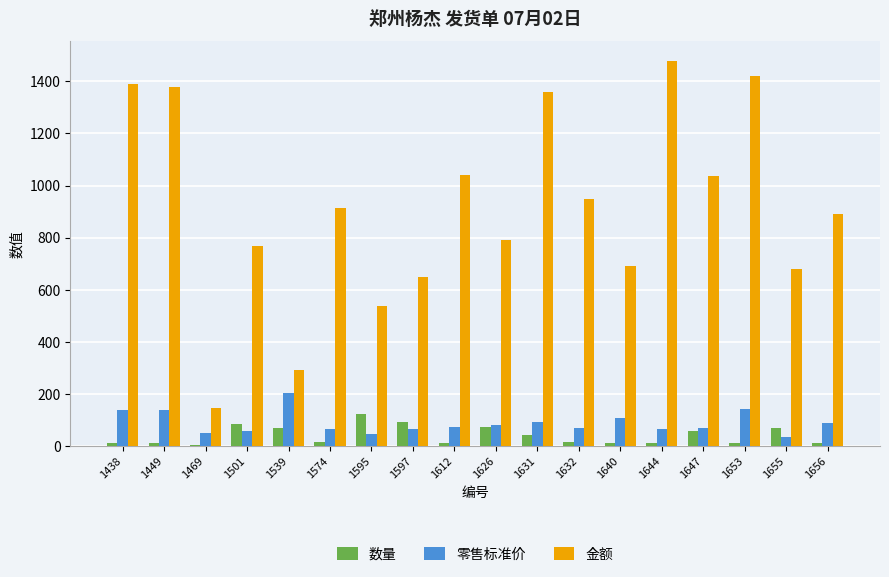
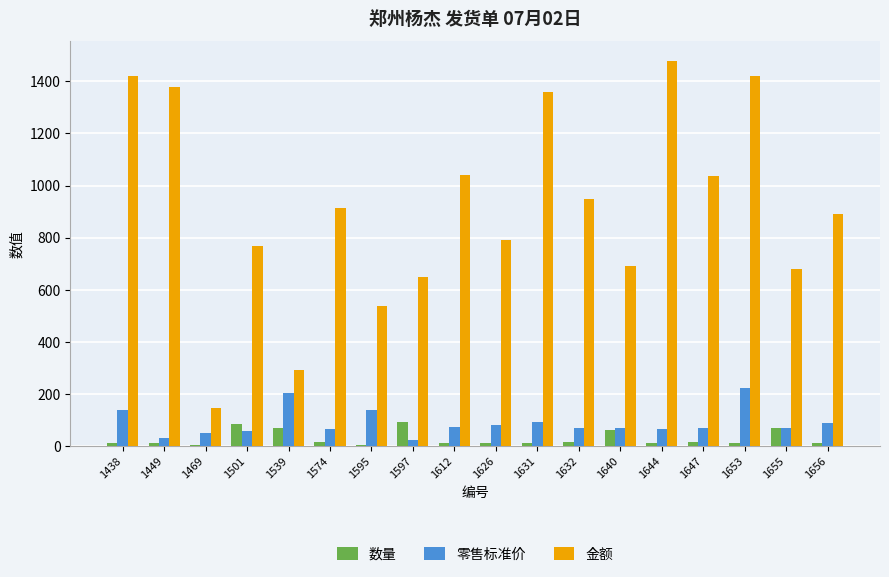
  {
    "数量": {
      "1438": 10,
      "1449": 10,
      "1501": 80,
      "1539": 70,
      "1574": 20,
-     "1595": 120,
+     "1595": 0,
      "1597": 90,
      "1612": 10,
-     "1626": 70,
-     "1631": 40,
+     "1626": 10,
+     "1631": 10,
      "1632": 20,
-     "1640": 10,
+     "1640": 60,
      "1644": 10,
-     "1647": 60,
+     "1647": 20,
      "1653": 10,
      "1655": 70,
      "1656": 10
    },
    "零售标准价": {
      "1438": 140,
-     "1449": 140,
+     "1449": 30,
      "1469": 50,
      "1501": 60,
      "1539": 200,
      "1574": 70,
-     "1595": 50,
-     "1597": 70,
+     "1595": 140,
+     "1597": 20,
      "1612": 70,
      "1626": 80,
      "1631": 90,
      "1632": 70,
-     "1640": 110,
+     "1640": 70,
      "1644": 60,
      "1647": 70,
-     "1653": 140,
-     "1655": 40,
+     "1653": 220,
+     "1655": 70,
      "1656": 90
    },
    "金额": {
-     "1438": 1390,
+     "1438": 1420,
      "1449": 1380,
      "1469": 150,
      "1501": 770,
      "1539": 290,
      "1574": 910,
      "1595": 540,
      "1597": 650,
      "1612": 1040,
      "1626": 790,
      "1631": 1360,
      "1632": 950,
      "1640": 690,
      "1644": 1480,
      "1647": 1040,
      "1653": 1420,
      "1655": 680,
      "1656": 890
    }
  }
